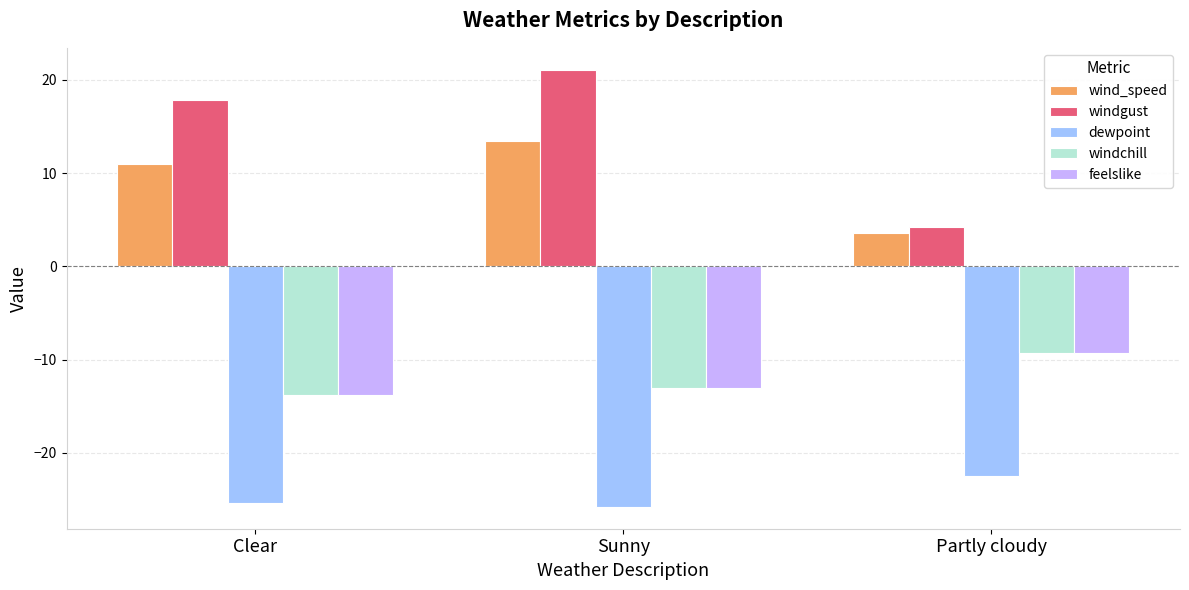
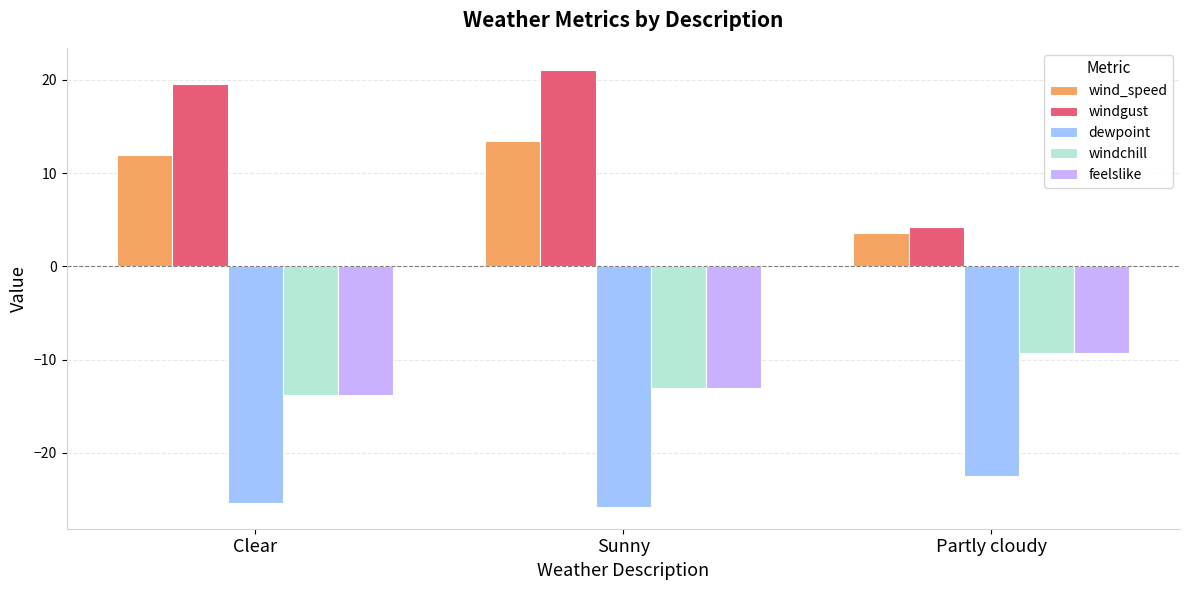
  {
    "wind_speed": {
-     "Clear": 11,
+     "Clear": 12,
      "Sunny": 14,
      "Partly cloudy": 4
    },
    "windgust": {
-     "Clear": 18,
+     "Clear": 20,
      "Sunny": 21,
      "Partly cloudy": 4
    }
  }
